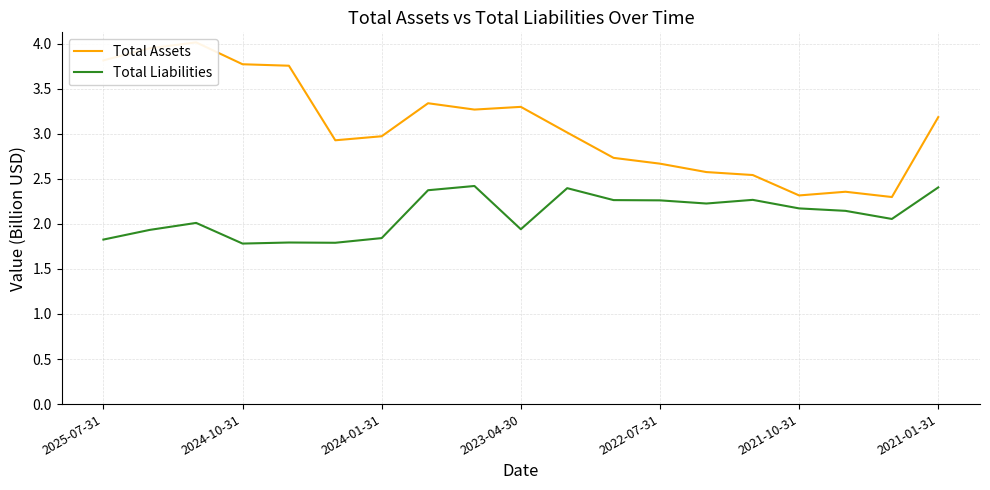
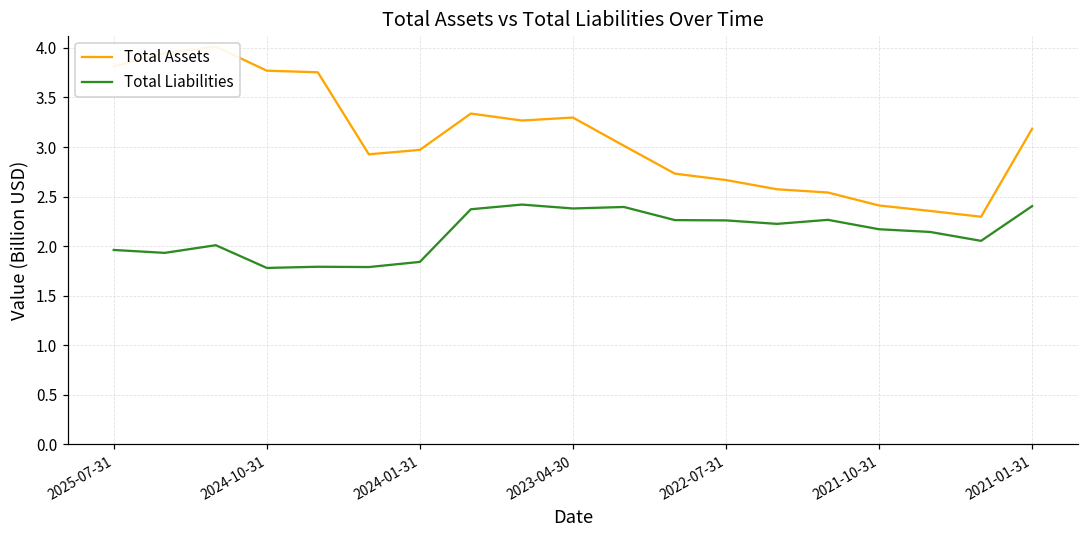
  {
    "Total Assets": {
      "2024-10-31": 3.8,
      "2024-01-31": 3.0,
      "2023-04-30": 3.3,
      "2022-07-31": 2.7,
-     "2021-10-31": 2.3,
+     "2021-10-31": 2.4,
      "2021-01-31": 3.2
    },
    "Total Liabilities": {
-     "2025-07-31": 1.8,
+     "2025-07-31": 2.0,
      "2024-10-31": 1.8,
      "2024-01-31": 1.8,
-     "2023-04-30": 1.9,
+     "2023-04-30": 2.4,
      "2022-07-31": 2.3,
      "2021-10-31": 2.2,
      "2021-01-31": 2.4
    }
  }
